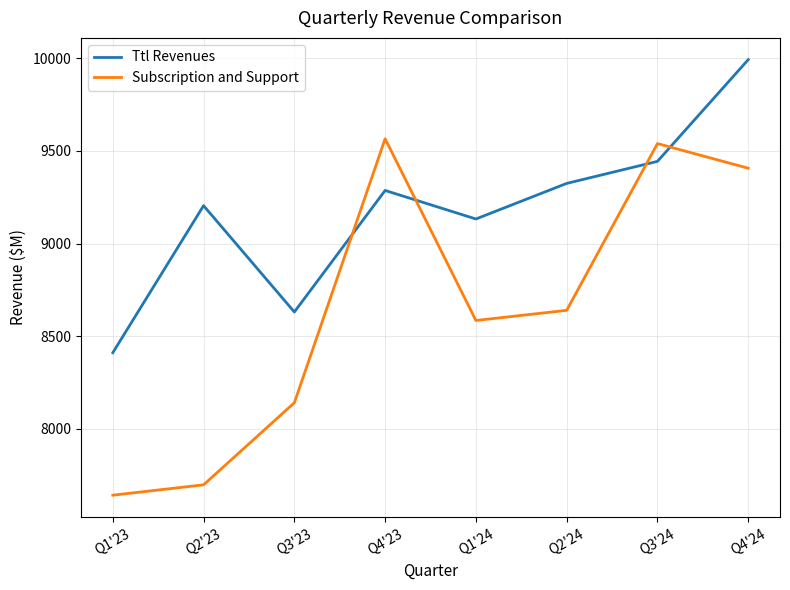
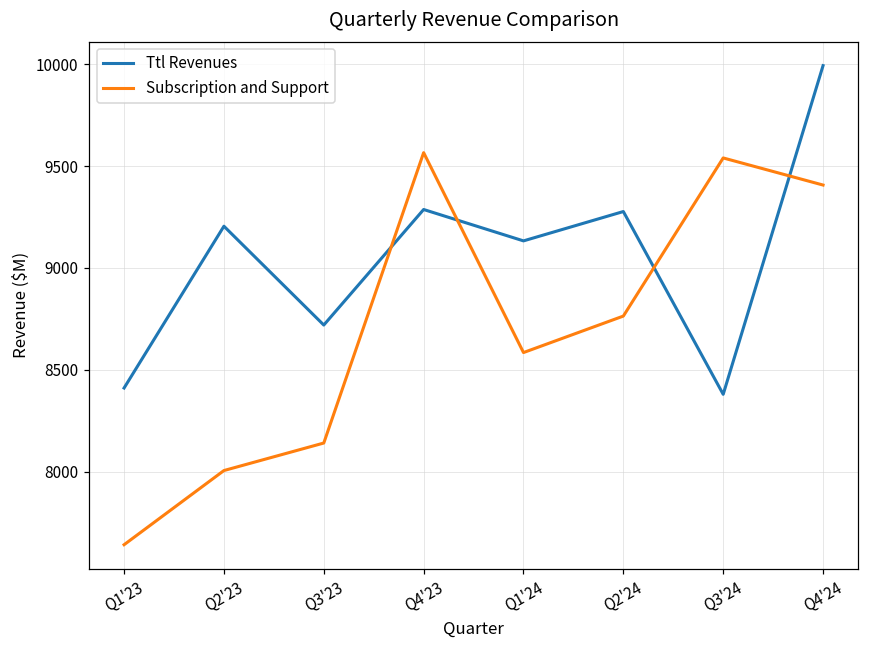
  {
    "Ttl Revenues": {
      "Q1'23": 8410,
      "Q2'23": 9210,
-     "Q3'23": 8630,
+     "Q3'23": 8720,
      "Q4'23": 9290,
      "Q1'24": 9130,
-     "Q2'24": 9330,
-     "Q3'24": 9440,
+     "Q2'24": 9280,
+     "Q3'24": 8380,
      "Q4'24": 9990
    },
    "Subscription and Support": {
      "Q1'23": 7640,
-     "Q2'23": 7700,
+     "Q2'23": 8010,
      "Q3'23": 8140,
      "Q4'23": 9570,
      "Q1'24": 8590,
-     "Q2'24": 8640,
+     "Q2'24": 8760,
      "Q3'24": 9540,
      "Q4'24": 9410
    }
  }
